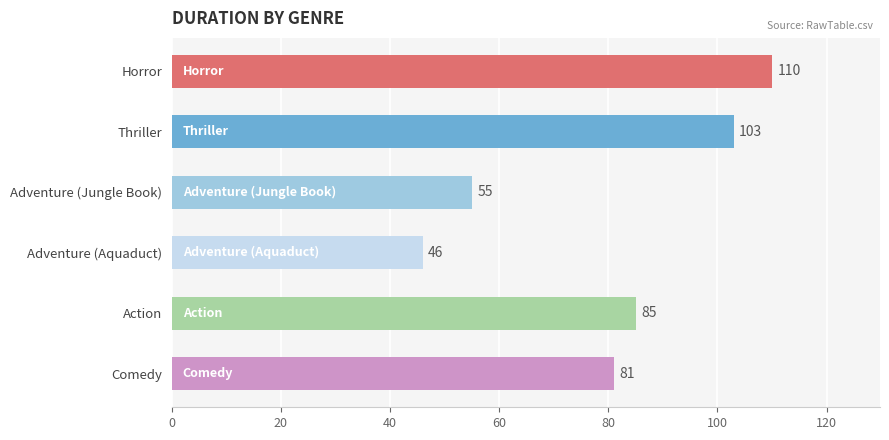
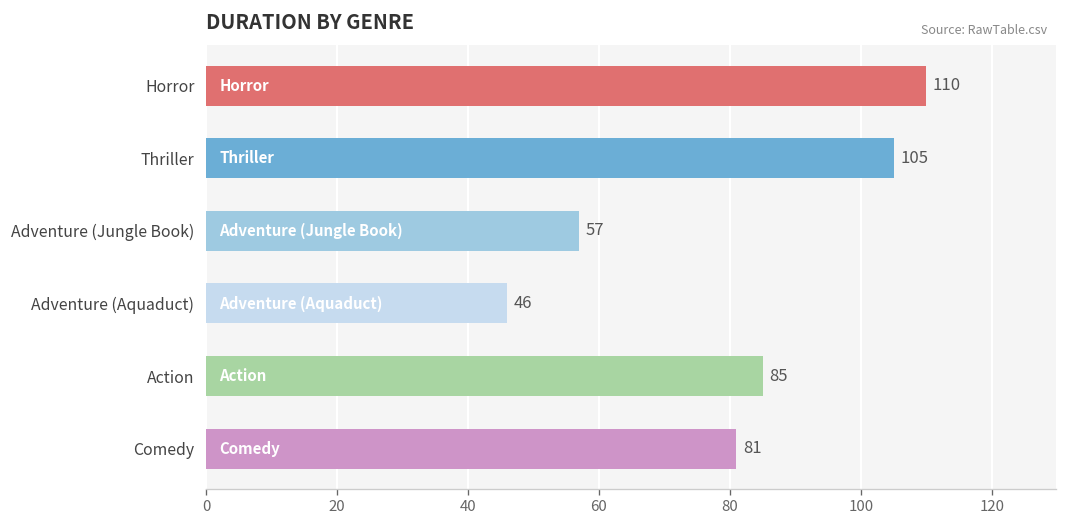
  {
    "Horror": 110,
-   "Thriller": 103,
-   "Adventure (Jungle Book)": 55,
+   "Thriller": 105,
+   "Adventure (Jungle Book)": 57,
    "Adventure (Aquaduct)": 46,
    "Action": 85,
    "Comedy": 81
  }
